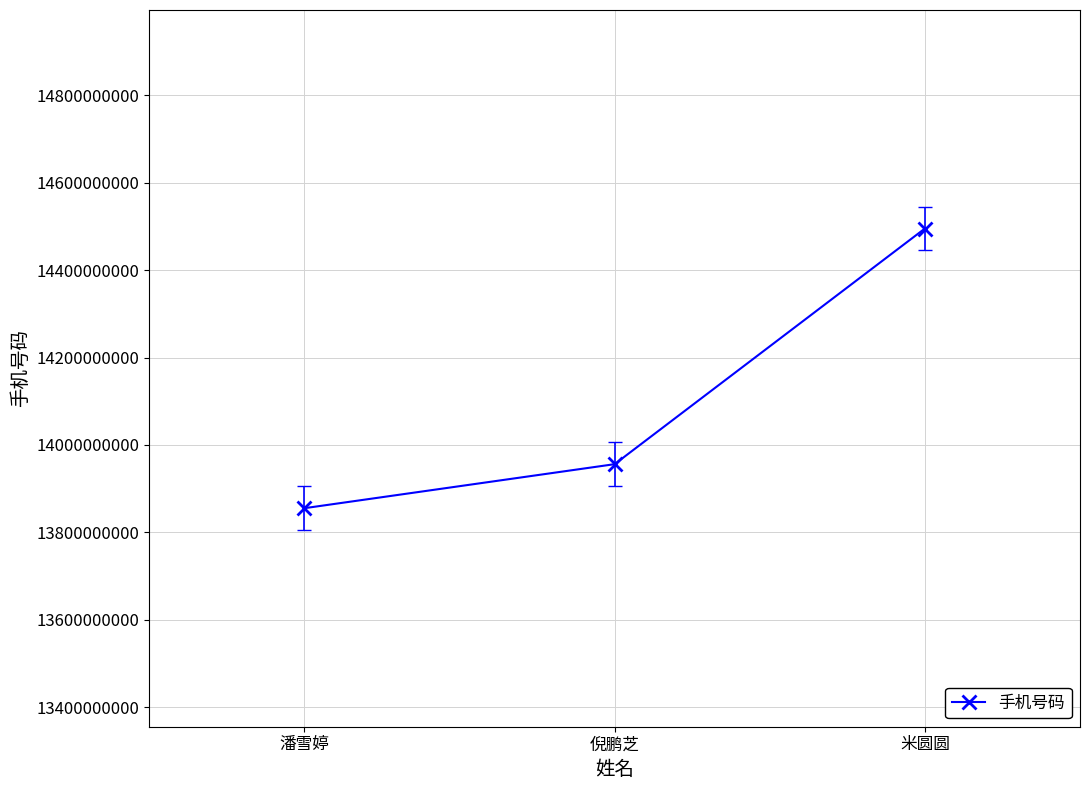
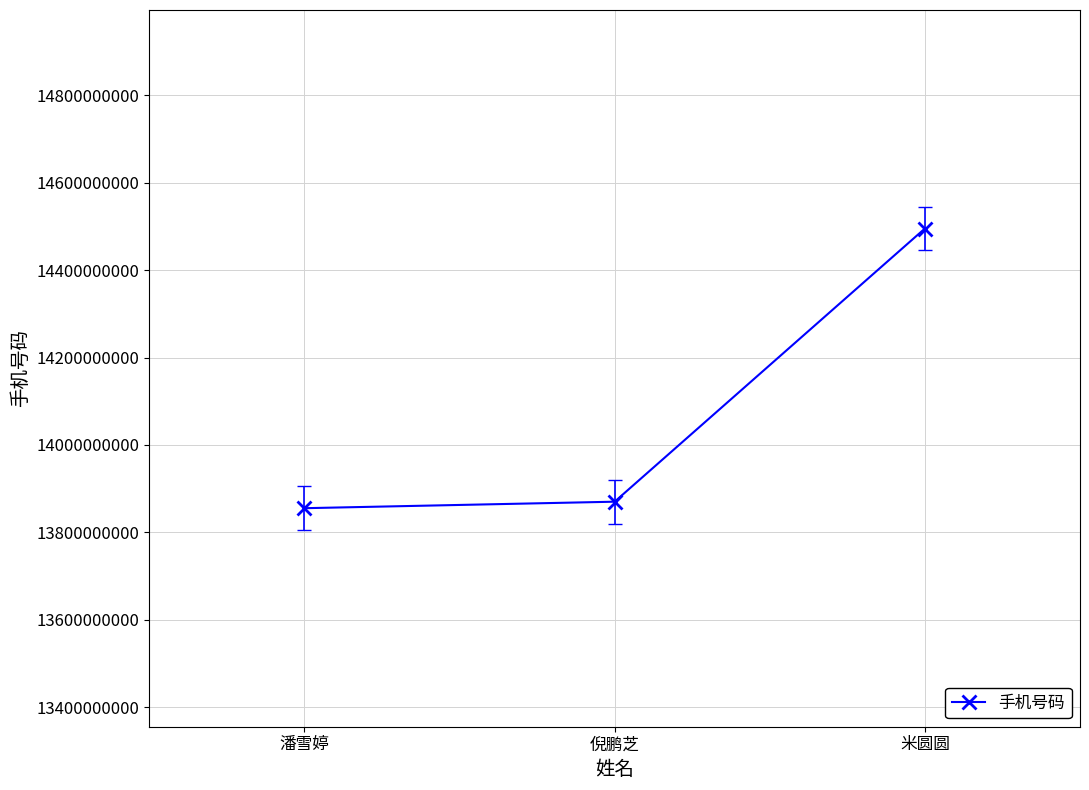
  {
    "手机号码": {
      "潘雪婷": 13860000000,
-     "倪鹏芝": 13960000000,
+     "倪鹏芝": 13870000000,
      "米圆圆": 14500000000
    }
  }
